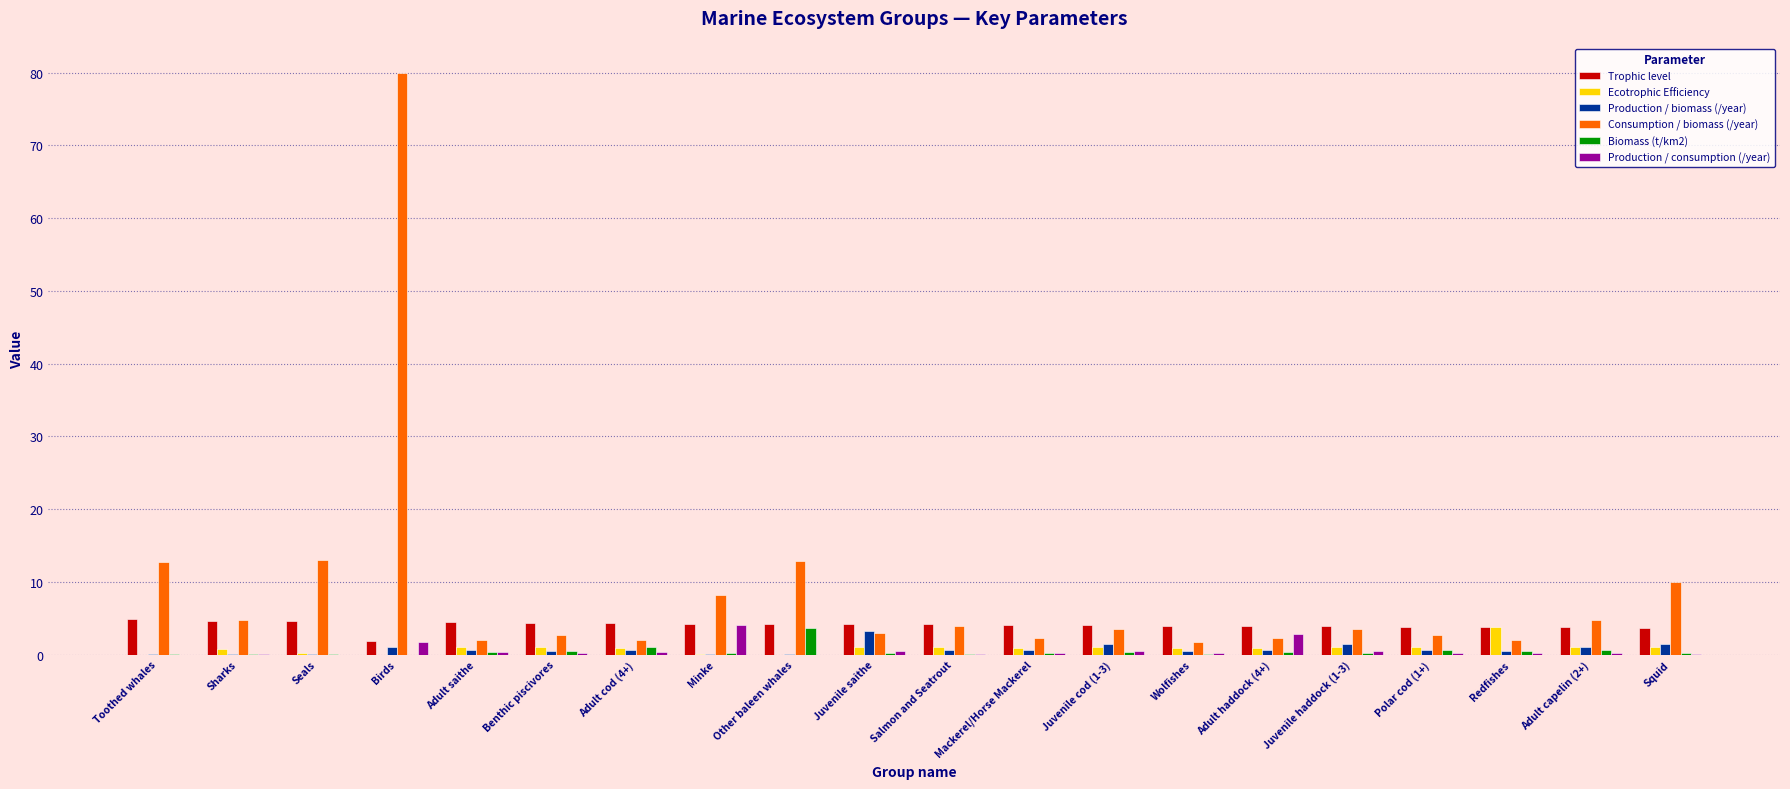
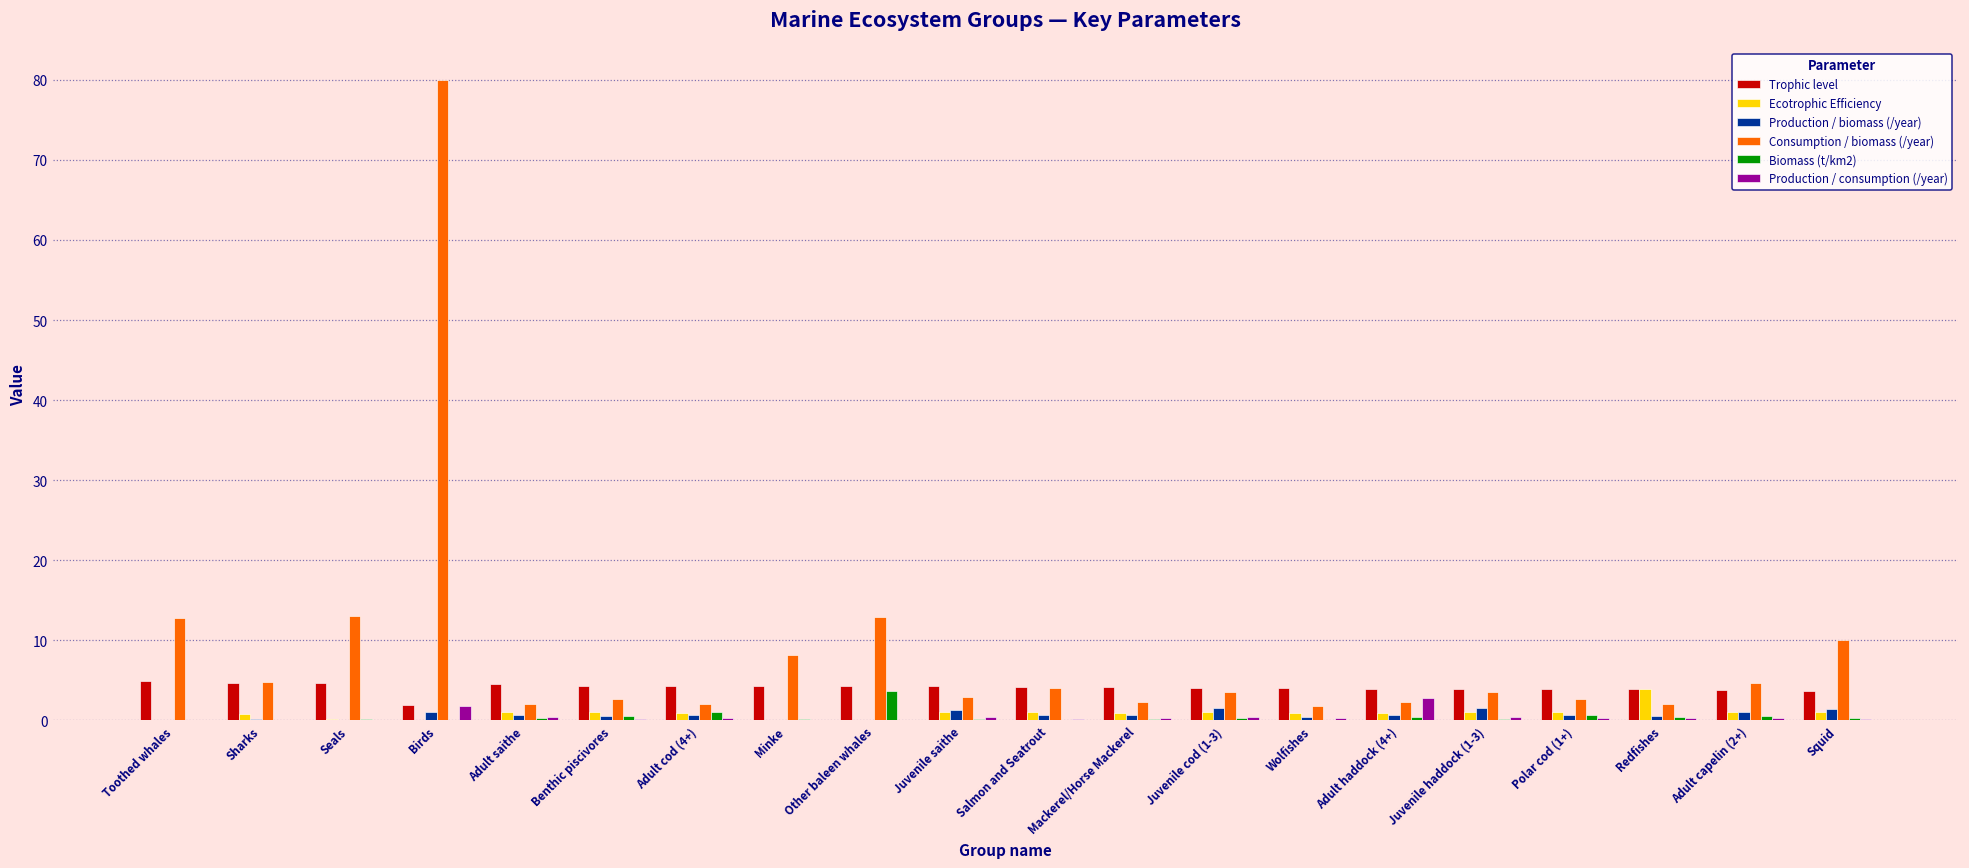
  {
    "Trophic level": {
      "Toothed whales": 5,
      "Sharks": 5,
      "Seals": 5,
      "Birds": 2,
      "Adult saithe": 4,
      "Benthic piscivores": 4,
      "Adult cod (4+)": 4,
      "Minke": 4,
      "Other baleen whales": 4,
      "Juvenile saithe": 4,
      "Salmon and Seatrout": 4,
      "Mackerel/Horse Mackerel": 4,
      "Juvenile cod (1-3)": 4,
      "Wolfishes": 4,
      "Adult haddock (4+)": 4,
      "Juvenile haddock (1-3)": 4,
      "Polar cod (1+)": 4,
      "Redfishes": 4,
      "Adult capelin (2+)": 4,
      "Squid": 4
    },
    "Ecotrophic Efficiency": {
      "Toothed whales": 0,
      "Sharks": 1,
      "Birds": 0,
      "Adult saithe": 1,
      "Benthic piscivores": 1,
      "Adult cod (4+)": 1,
      "Other baleen whales": 0,
      "Juvenile saithe": 1,
      "Salmon and Seatrout": 1,
      "Mackerel/Horse Mackerel": 1,
      "Juvenile cod (1-3)": 1,
      "Wolfishes": 1,
      "Adult haddock (4+)": 1,
      "Juvenile haddock (1-3)": 1,
      "Polar cod (1+)": 1,
      "Redfishes": 4,
      "Adult capelin (2+)": 1,
      "Squid": 1
    },
    "Production / biomass (/year)": {
      "Birds": 1,
      "Adult saithe": 1,
      "Benthic piscivores": 1,
      "Adult cod (4+)": 1,
-     "Juvenile saithe": 3,
+     "Juvenile saithe": 1,
      "Salmon and Seatrout": 1,
      "Mackerel/Horse Mackerel": 1,
      "Juvenile cod (1-3)": 2,
      "Wolfishes": 0,
      "Adult haddock (4+)": 1,
      "Juvenile haddock (1-3)": 2,
      "Polar cod (1+)": 1,
      "Redfishes": 1,
      "Adult capelin (2+)": 1,
      "Squid": 1
    },
    "Consumption / biomass (/year)": {
      "Toothed whales": 13,
      "Sharks": 5,
      "Seals": 13,
      "Birds": 80,
      "Adult saithe": 2,
      "Benthic piscivores": 3,
      "Adult cod (4+)": 2,
      "Minke": 8,
      "Other baleen whales": 13,
      "Juvenile saithe": 3,
      "Salmon and Seatrout": 4,
      "Mackerel/Horse Mackerel": 2,
      "Juvenile cod (1-3)": 4,
      "Wolfishes": 2,
      "Adult haddock (4+)": 2,
      "Juvenile haddock (1-3)": 4,
      "Polar cod (1+)": 3,
      "Redfishes": 2,
      "Adult capelin (2+)": 5,
      "Squid": 10
    },
    "Biomass (t/km2)": {
      "Benthic piscivores": 1,
      "Adult cod (4+)": 1,
      "Other baleen whales": 4,
      "Adult haddock (4+)": 0,
      "Polar cod (1+)": 1,
      "Redfishes": 0,
      "Adult capelin (2+)": 1
    },
    "Production / consumption (/year)": {
      "Birds": 2,
      "Adult saithe": 0,
-     "Minke": 4,
+     "Minke": 0,
      "Juvenile saithe": 0,
      "Juvenile cod (1-3)": 0,
      "Adult haddock (4+)": 3,
      "Juvenile haddock (1-3)": 0
    }
  }
